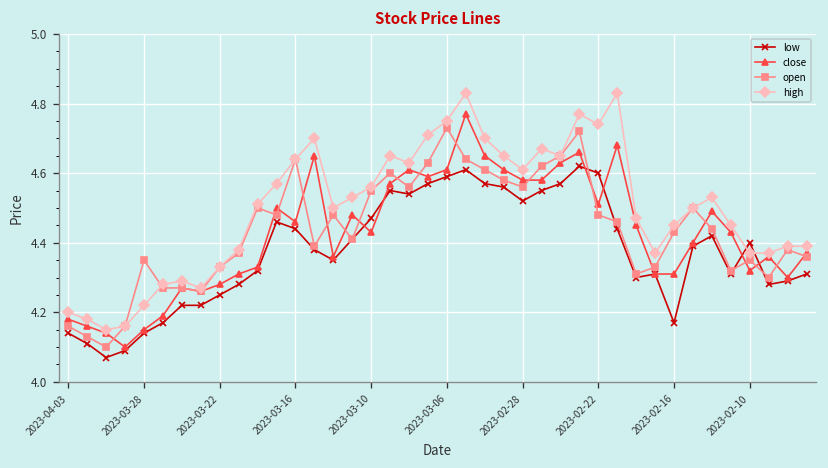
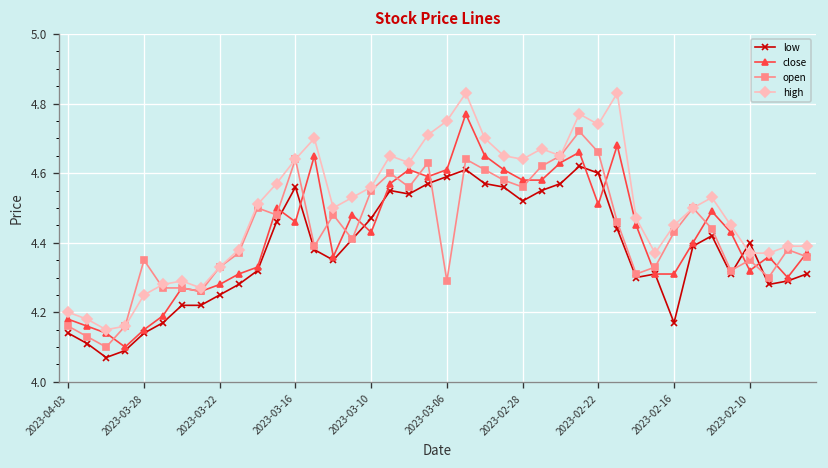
  {
    "low": {
      "2023-04-03": 4.14,
      "2023-03-28": 4.14,
      "2023-03-22": 4.25,
-     "2023-03-16": 4.44,
+     "2023-03-16": 4.56,
      "2023-03-10": 4.47,
      "2023-03-06": 4.59,
      "2023-02-28": 4.52,
      "2023-02-22": 4.60,
      "2023-02-16": 4.17,
      "2023-02-10": 4.40
    },
    "close": {
      "2023-04-03": 4.18,
      "2023-03-28": 4.15,
      "2023-03-22": 4.28,
      "2023-03-16": 4.46,
      "2023-03-10": 4.43,
      "2023-03-06": 4.61,
      "2023-02-28": 4.58,
      "2023-02-22": 4.51,
      "2023-02-16": 4.31,
      "2023-02-10": 4.32
    },
    "open": {
      "2023-04-03": 4.16,
      "2023-03-28": 4.35,
      "2023-03-10": 4.55,
-     "2023-03-06": 4.73,
+     "2023-03-06": 4.29,
      "2023-02-28": 4.56,
-     "2023-02-22": 4.48,
+     "2023-02-22": 4.66,
      "2023-02-16": 4.43,
      "2023-02-10": 4.35
    },
    "high": {
      "2023-04-03": 4.20,
-     "2023-03-28": 4.22,
+     "2023-03-28": 4.25,
      "2023-03-10": 4.56,
      "2023-03-06": 4.75,
-     "2023-02-28": 4.61,
+     "2023-02-28": 4.64,
      "2023-02-22": 4.74,
      "2023-02-16": 4.45,
      "2023-02-10": 4.37
    }
  }
